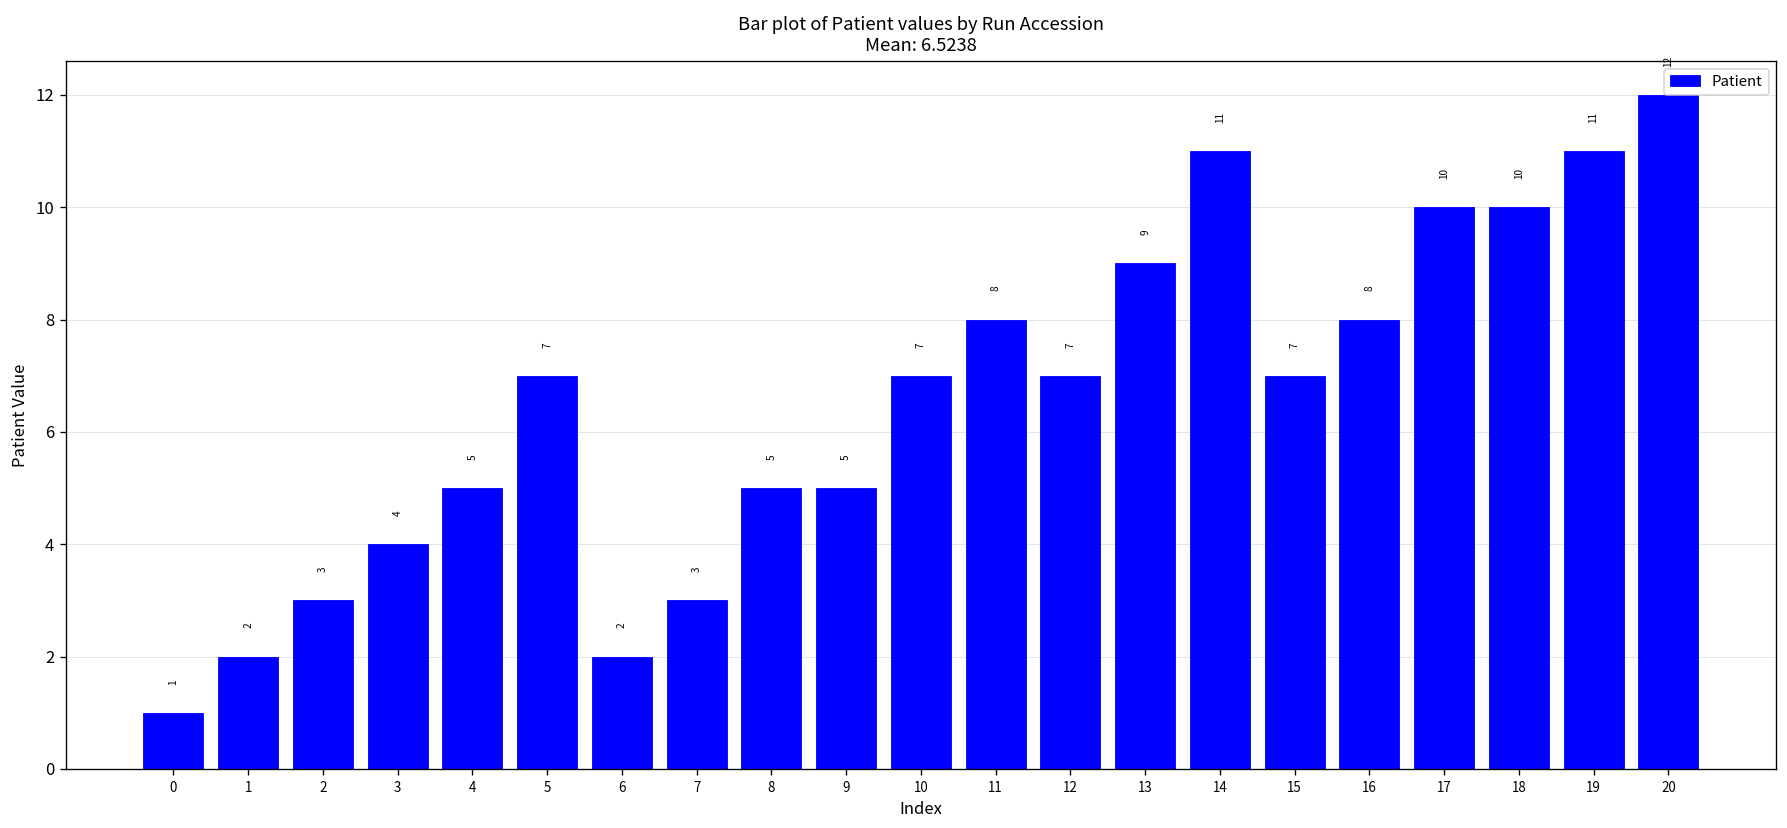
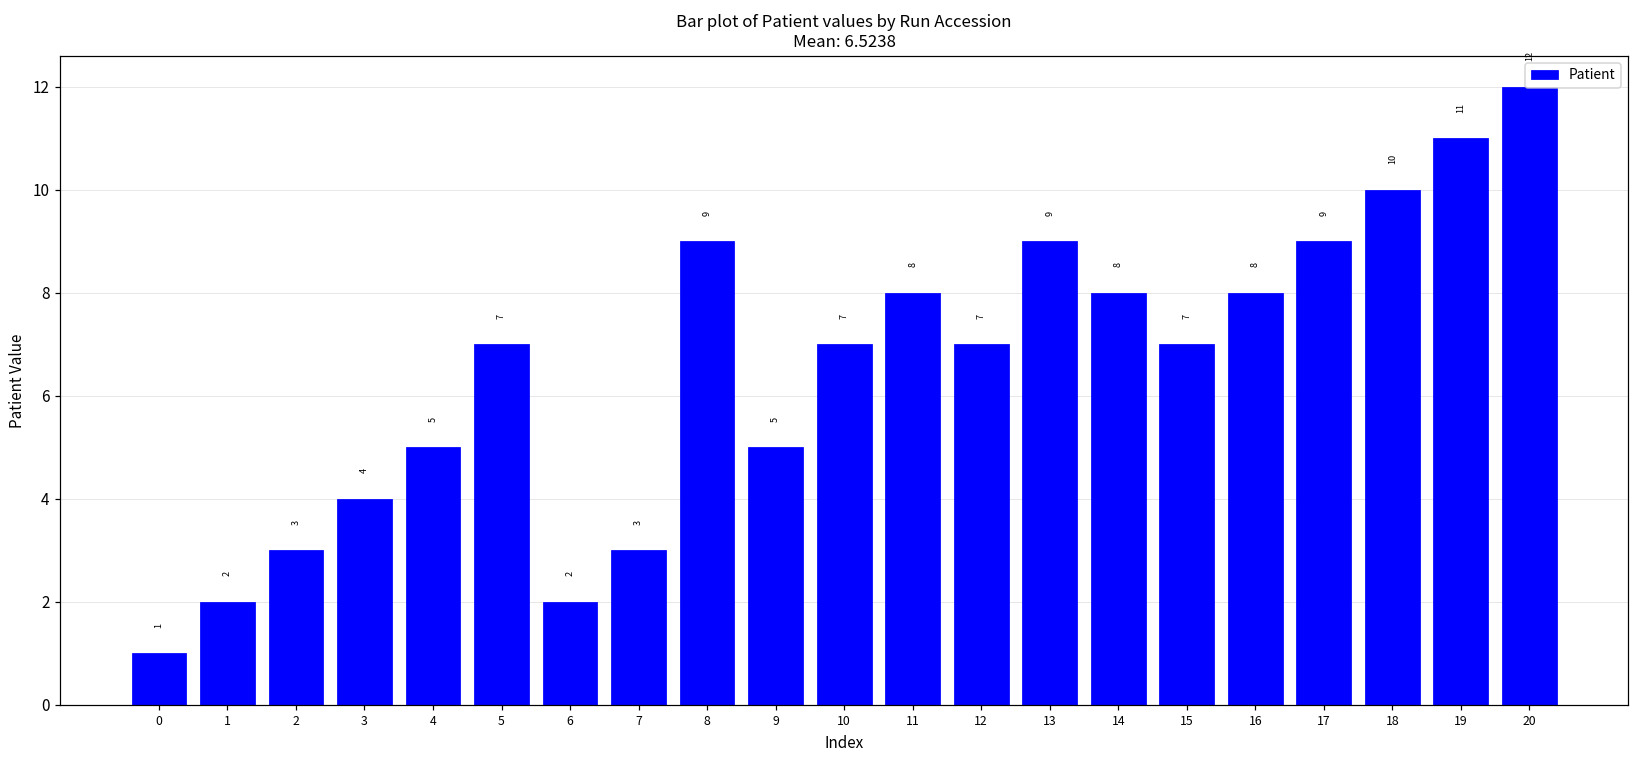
  {
    "0": 1,
    "1": 2,
    "2": 3,
    "3": 4,
    "4": 5,
    "5": 7,
    "6": 2,
    "7": 3,
-   "8": 5,
+   "8": 9,
    "9": 5,
    "10": 7,
    "11": 8,
    "12": 7,
    "13": 9,
-   "14": 11,
+   "14": 8,
    "15": 7,
    "16": 8,
-   "17": 10,
+   "17": 9,
    "18": 10,
    "19": 11
  }
